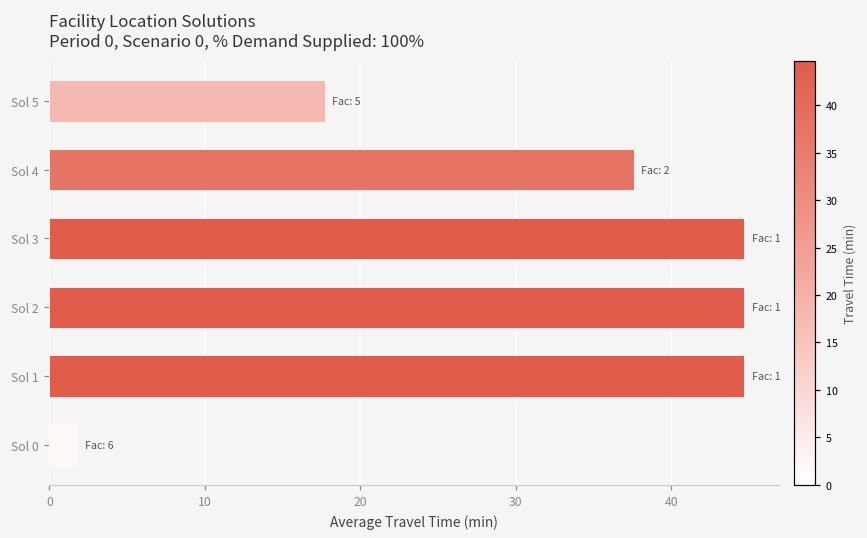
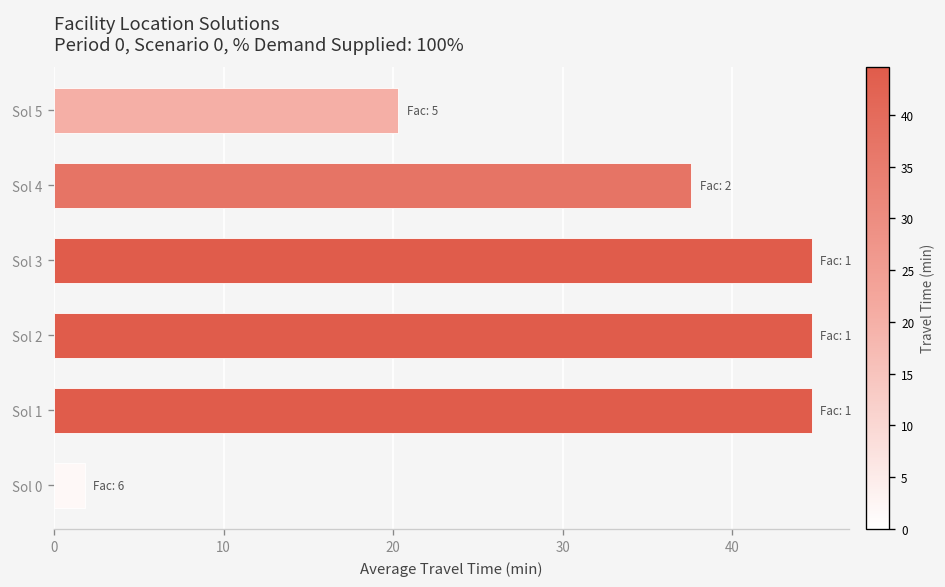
  {
-   "Sol 5": 17.7
+   "Sol 5": 20.3
  }
